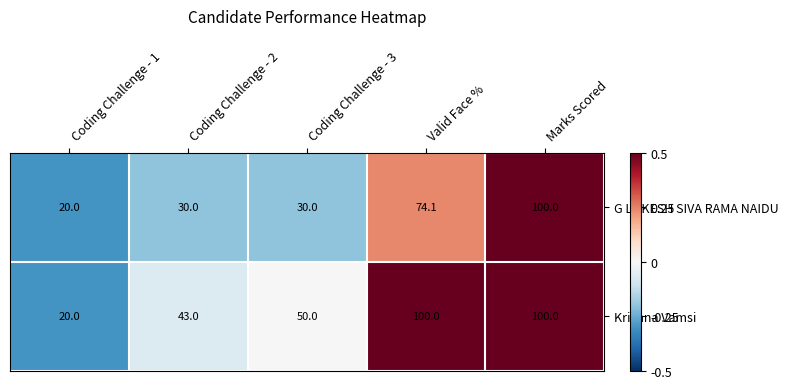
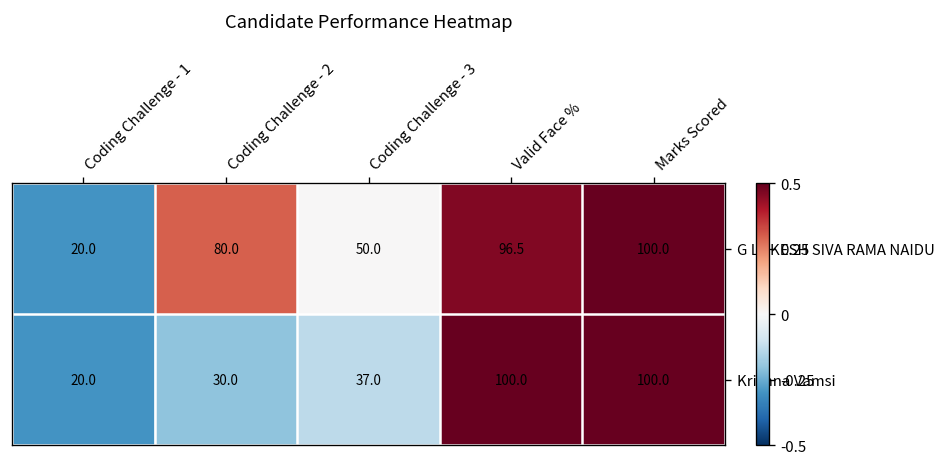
  {
    "G LOKESH SIVA RAMA NAIDU": {
      "Coding Challenge - 1": 20.0,
-     "Coding Challenge - 2": 30.0,
-     "Coding Challenge - 3": 30.0,
-     "Valid Face %": 74.1,
+     "Coding Challenge - 2": 80.0,
+     "Coding Challenge - 3": 50.0,
+     "Valid Face %": 96.5,
      "Marks Scored": 100.0
    },
    "Krishna Vamsi": {
      "Coding Challenge - 1": 20.0,
-     "Coding Challenge - 2": 43.0,
-     "Coding Challenge - 3": 50.0,
+     "Coding Challenge - 2": 30.0,
+     "Coding Challenge - 3": 37.0,
      "Valid Face %": 100.0,
      "Marks Scored": 100.0
    }
  }
